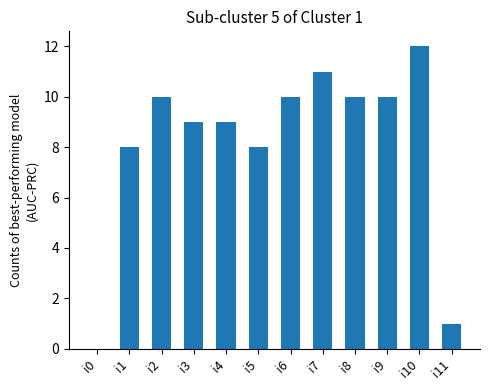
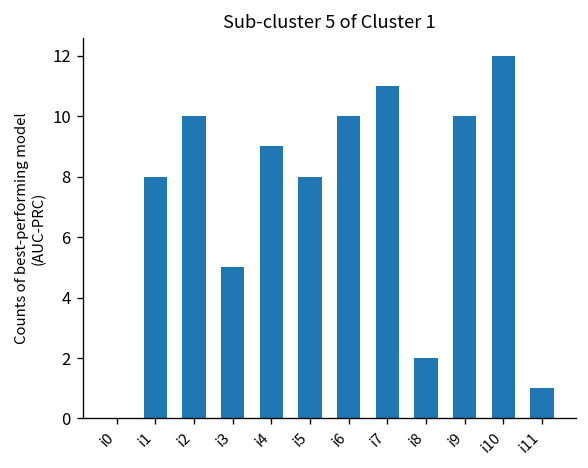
  {
    "i0": 0,
    "i1": 8,
    "i2": 10,
-   "i3": 9,
+   "i3": 5,
    "i4": 9,
    "i5": 8,
    "i6": 10,
    "i7": 11,
-   "i8": 10,
+   "i8": 2,
    "i9": 10,
    "i10": 12,
    "i11": 1
  }
